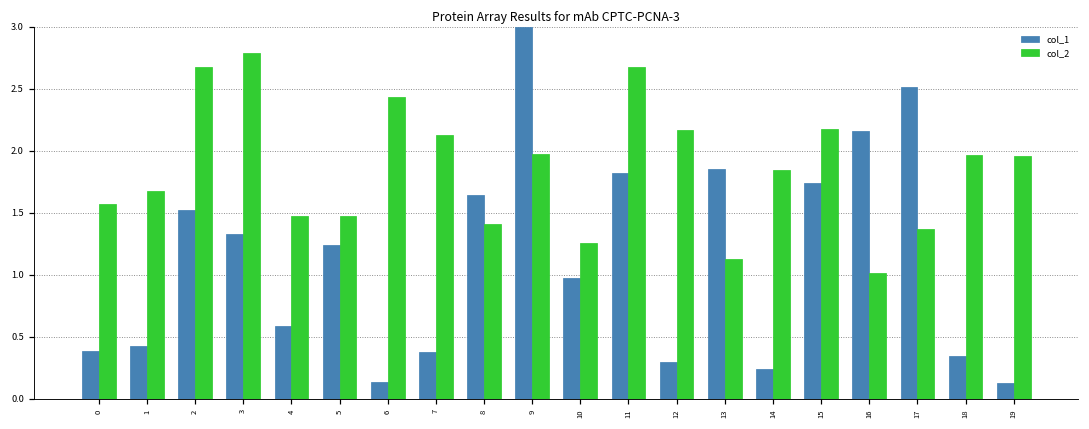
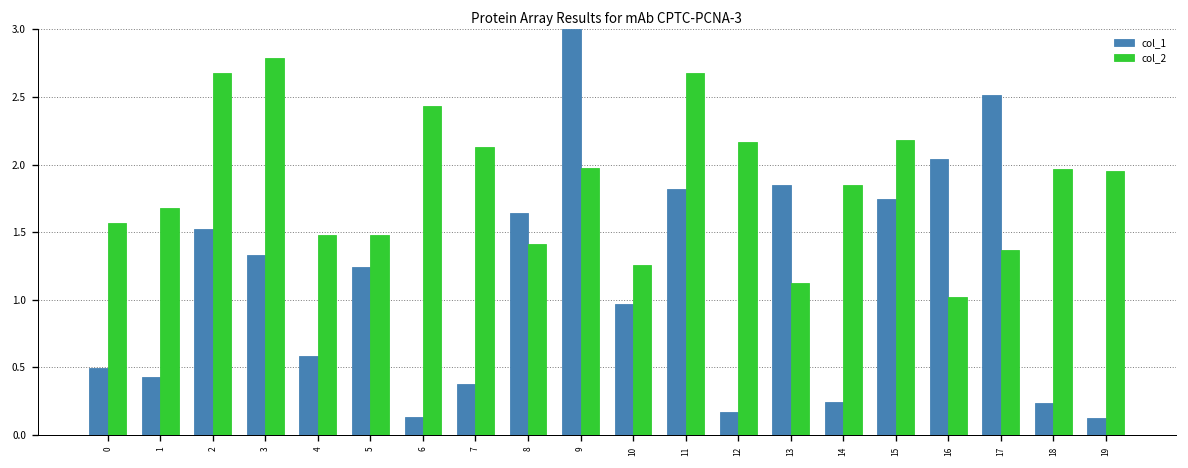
  {
    "col_1": {
-     "0": 0.39,
+     "0": 0.49,
      "1": 0.43,
      "2": 1.52,
      "3": 1.33,
      "4": 0.59,
      "5": 1.24,
      "6": 0.13,
      "7": 0.38,
      "8": 1.64,
      "9": 3.00,
      "10": 0.97,
      "11": 1.82,
-     "12": 0.29,
+     "12": 0.17,
      "13": 1.85,
      "14": 0.24,
      "15": 1.74,
-     "16": 2.16,
+     "16": 2.04,
      "17": 2.51,
-     "18": 0.34,
+     "18": 0.23,
      "19": 0.12
    },
    "col_2": {
      "0": 1.57,
      "1": 1.68,
      "2": 2.68,
      "3": 2.79,
      "4": 1.48,
      "5": 1.48,
      "6": 2.43,
      "7": 2.13,
      "8": 1.41,
      "9": 1.97,
      "10": 1.26,
      "11": 2.68,
      "12": 2.17,
      "13": 1.13,
      "14": 1.85,
      "15": 2.18,
      "16": 1.02,
      "17": 1.37,
      "18": 1.96,
      "19": 1.96
    }
  }
